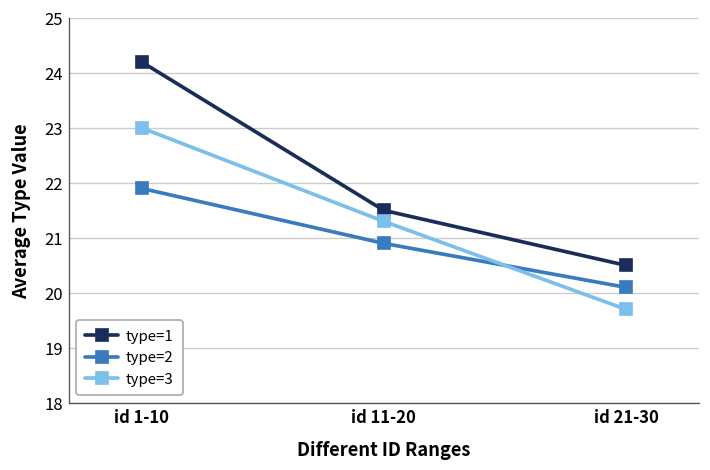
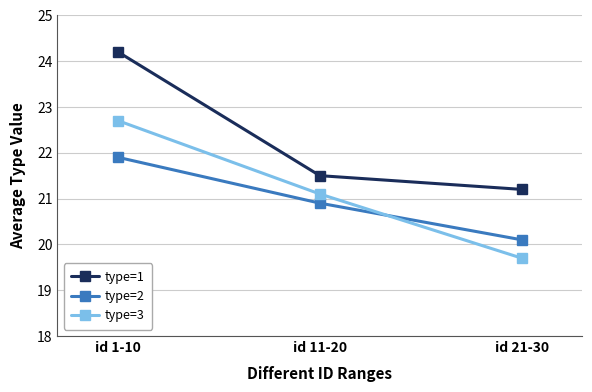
  {
    "type=1": {
      "id 1-10": 24.2,
      "id 11-20": 21.5,
-     "id 21-30": 20.5
+     "id 21-30": 21.2
    },
    "type=2": {
      "id 1-10": 21.9,
      "id 11-20": 20.9,
      "id 21-30": 20.1
    },
    "type=3": {
-     "id 1-10": 23.0,
-     "id 11-20": 21.3,
+     "id 1-10": 22.7,
+     "id 11-20": 21.1,
      "id 21-30": 19.7
    }
  }
